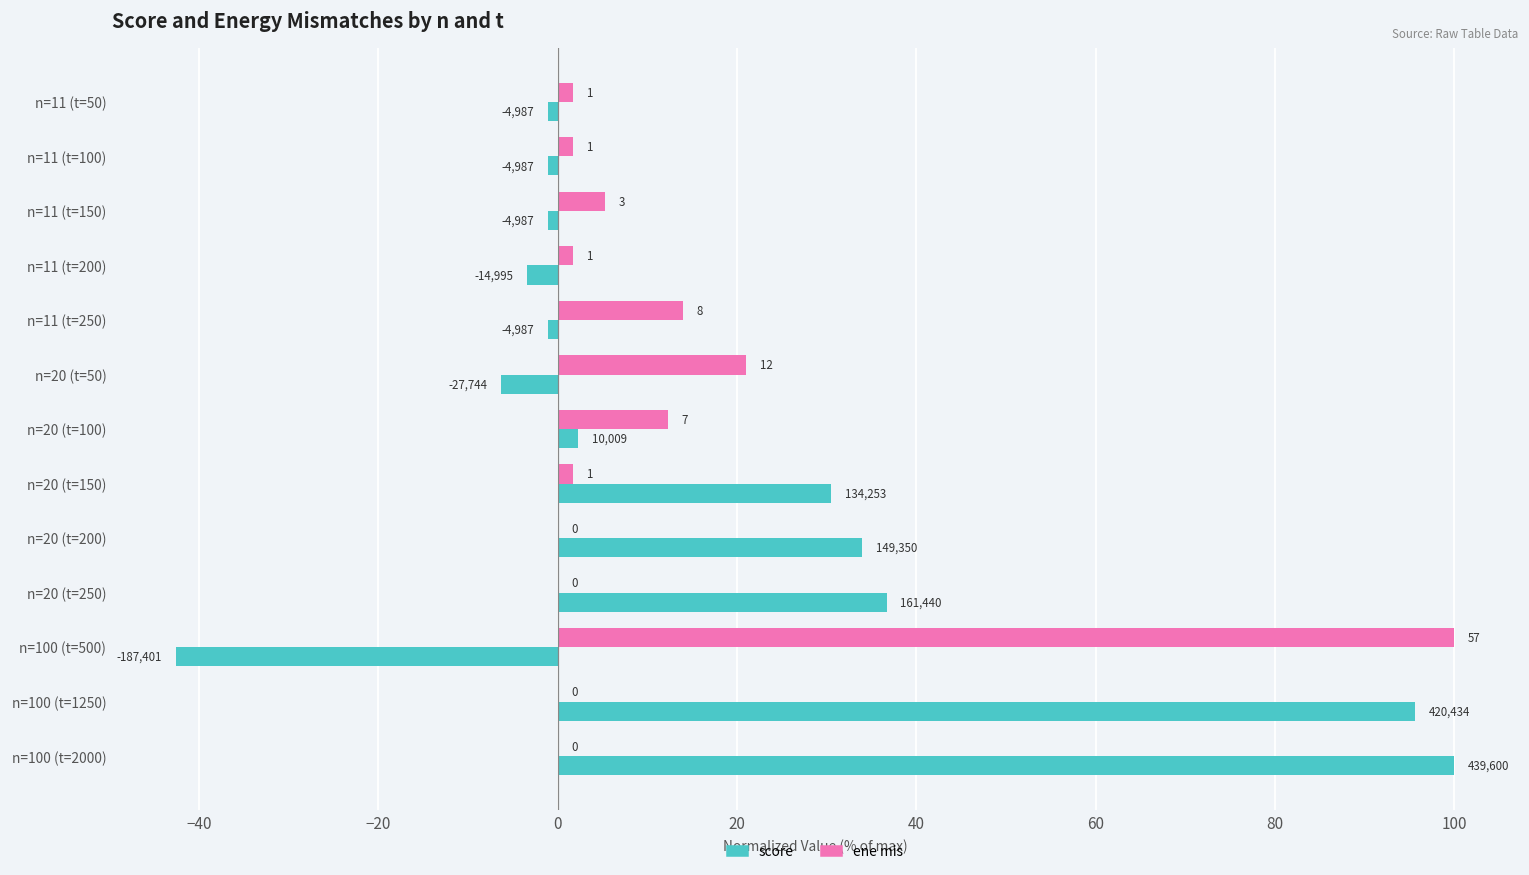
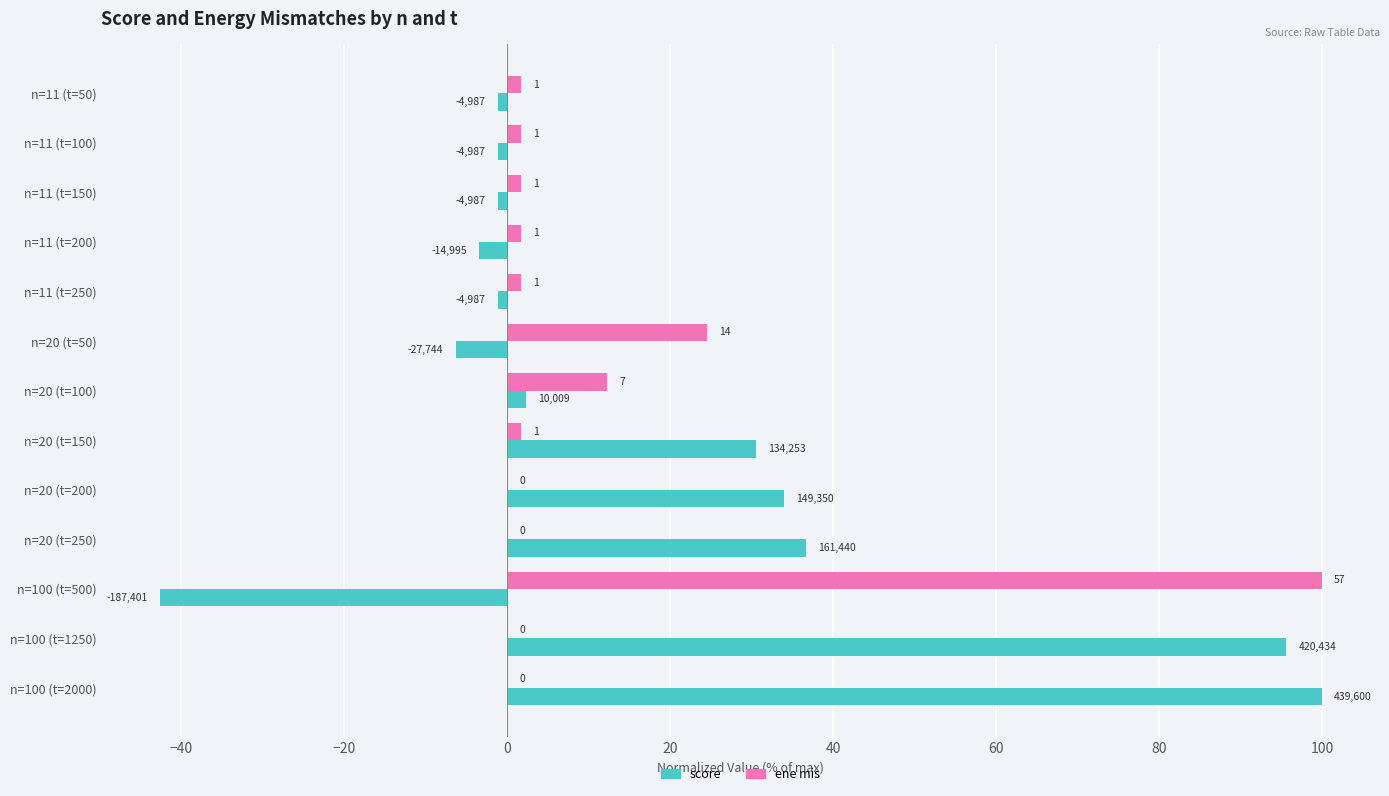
  {
    "ene mis": {
-     "n=11 (t=150)": 3,
-     "n=11 (t=250)": 8,
-     "n=20 (t=50)": 12,
+     "n=11 (t=150)": 1,
+     "n=11 (t=250)": 1,
+     "n=20 (t=50)": 14,
      "n=20 (t=200)": 0,
      "n=20 (t=250)": 0,
      "n=100 (t=1250)": 0,
      "n=100 (t=2000)": 0
    }
  }
